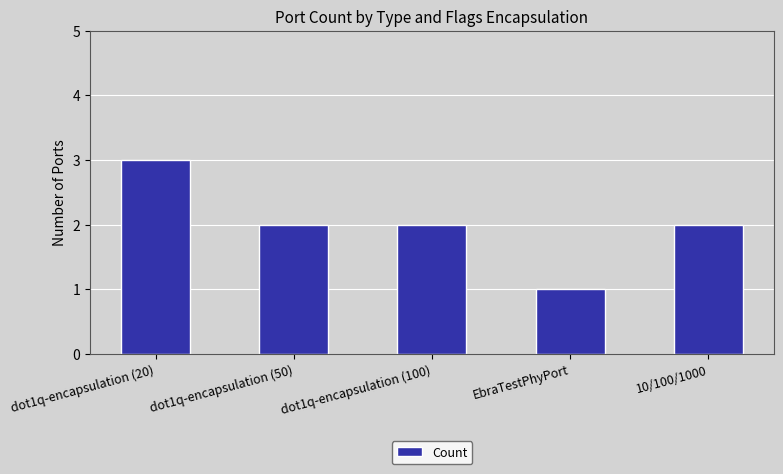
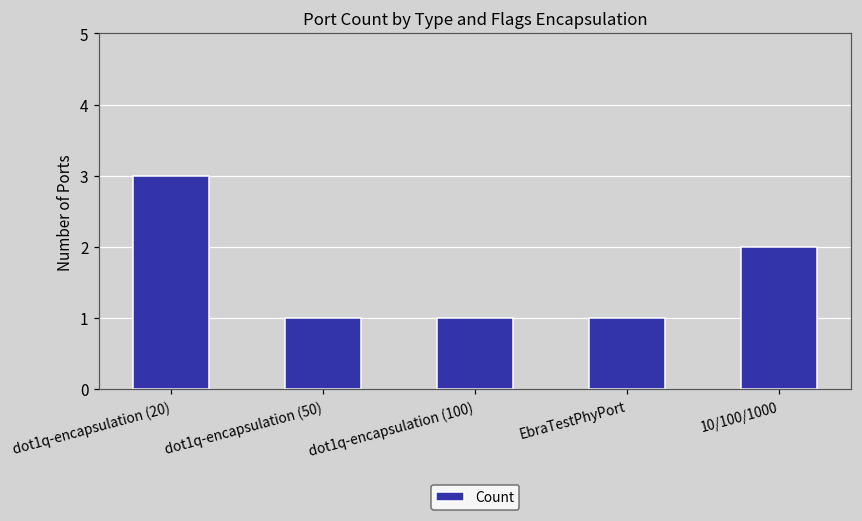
  {
    "dot1q-encapsulation (20)": 3,
-   "dot1q-encapsulation (50)": 2,
-   "dot1q-encapsulation (100)": 2,
+   "dot1q-encapsulation (50)": 1,
+   "dot1q-encapsulation (100)": 1,
    "EbraTestPhyPort": 1,
    "10/100/1000": 2
  }
